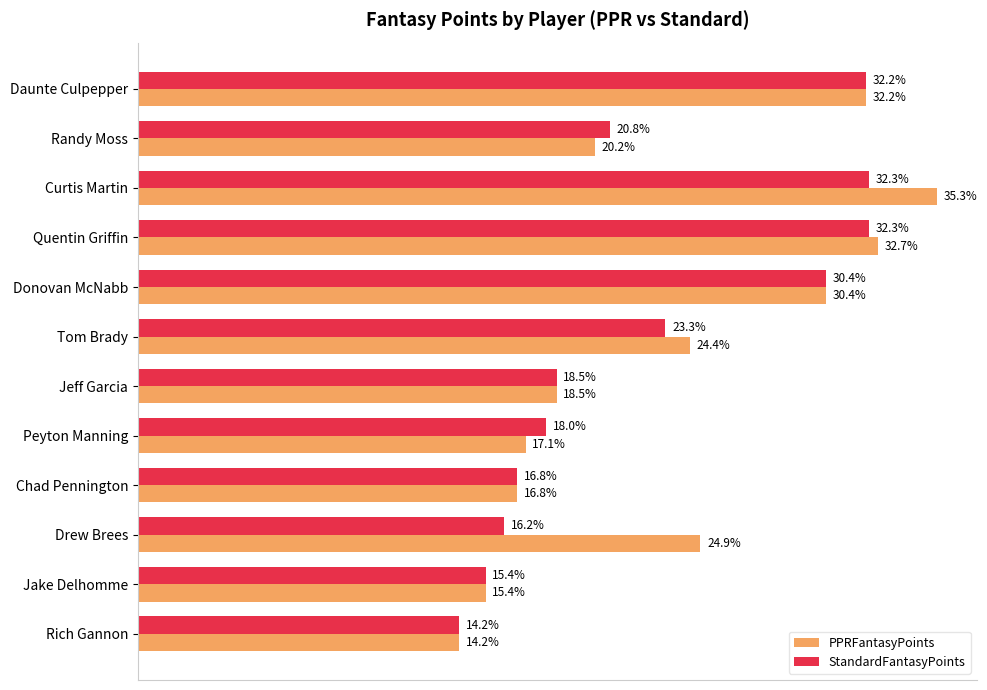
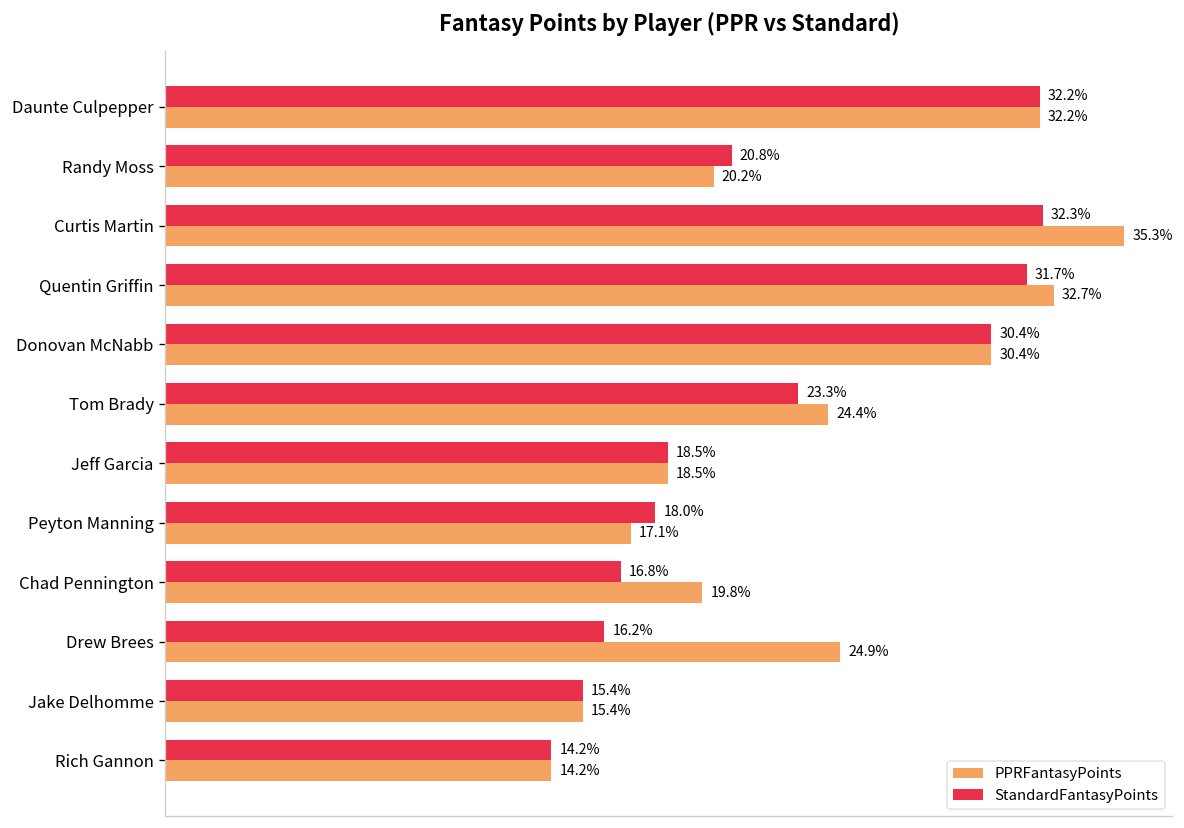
  {
    "PPRFantasyPoints": {
      "Daunte Culpepper": "32.2%",
      "Randy Moss": "20.2%",
      "Curtis Martin": "35.3%",
      "Quentin Griffin": "32.7%",
      "Donovan McNabb": "30.4%",
      "Tom Brady": "24.4%",
      "Jeff Garcia": "18.5%",
      "Peyton Manning": "17.1%",
-     "Chad Pennington": "16.8%",
+     "Chad Pennington": "19.8%",
      "Drew Brees": "24.9%",
      "Jake Delhomme": "15.4%",
      "Rich Gannon": "14.2%"
    },
    "StandardFantasyPoints": {
      "Daunte Culpepper": "32.2%",
      "Randy Moss": "20.8%",
      "Curtis Martin": "32.3%",
-     "Quentin Griffin": "32.3%",
+     "Quentin Griffin": "31.7%",
      "Donovan McNabb": "30.4%",
      "Tom Brady": "23.3%",
      "Jeff Garcia": "18.5%",
      "Peyton Manning": "18.0%",
      "Chad Pennington": "16.8%",
      "Drew Brees": "16.2%",
      "Jake Delhomme": "15.4%",
      "Rich Gannon": "14.2%"
    }
  }
